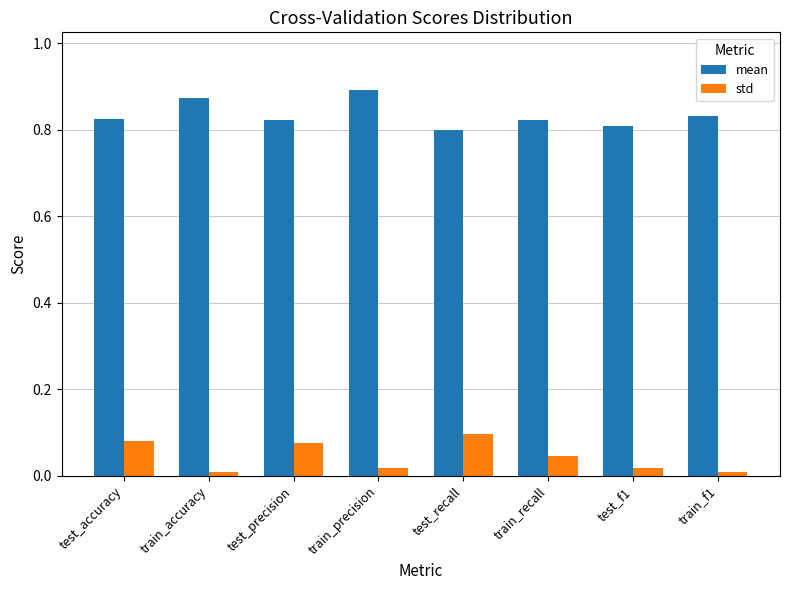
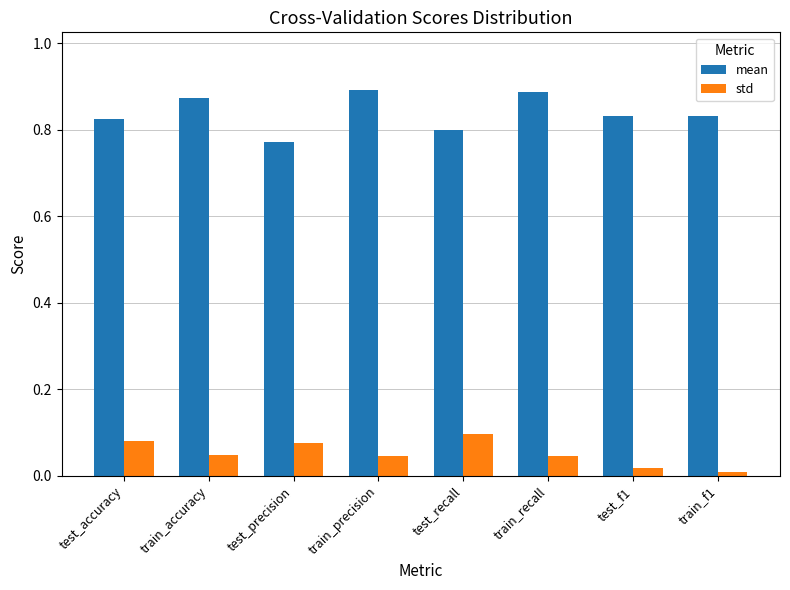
  {
    "mean": {
      "test_accuracy": 0.83,
      "train_accuracy": 0.87,
-     "test_precision": 0.82,
+     "test_precision": 0.77,
      "train_precision": 0.89,
      "test_recall": 0.80,
-     "train_recall": 0.82,
-     "test_f1": 0.81,
+     "train_recall": 0.89,
+     "test_f1": 0.83,
      "train_f1": 0.83
    },
    "std": {
      "test_accuracy": 0.08,
-     "train_accuracy": 0.01,
+     "train_accuracy": 0.05,
      "test_precision": 0.08,
-     "train_precision": 0.02,
+     "train_precision": 0.05,
      "test_recall": 0.10,
      "train_recall": 0.05,
      "test_f1": 0.02,
      "train_f1": 0.01
    }
  }
